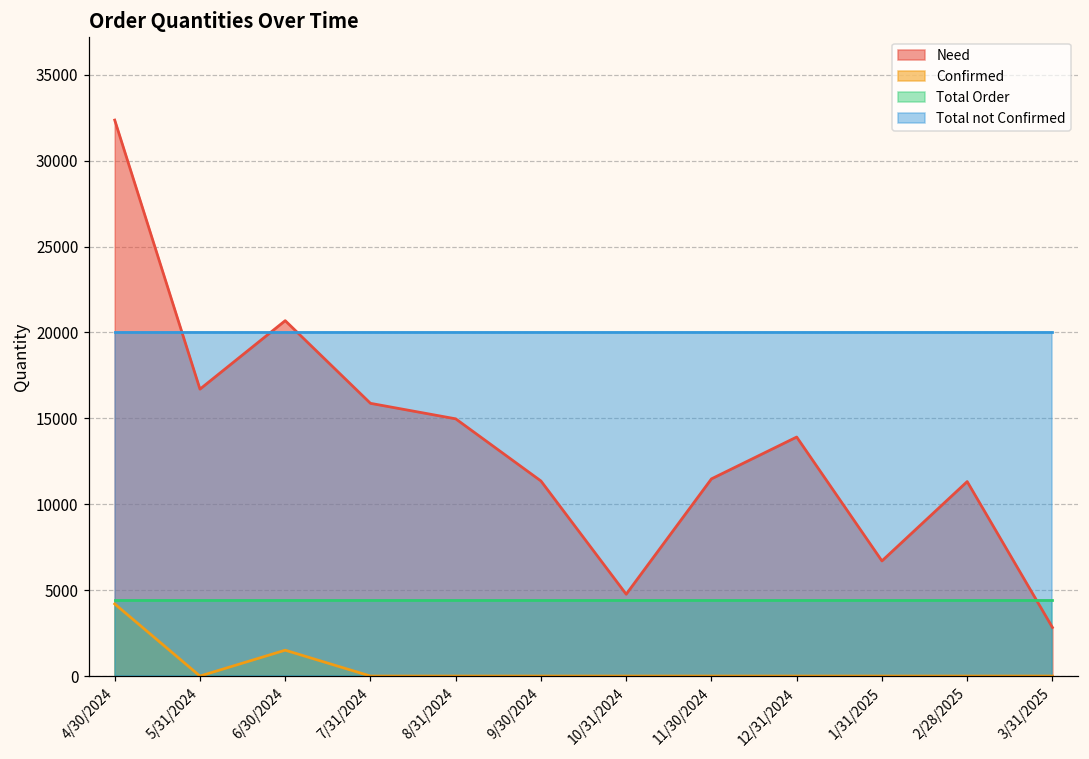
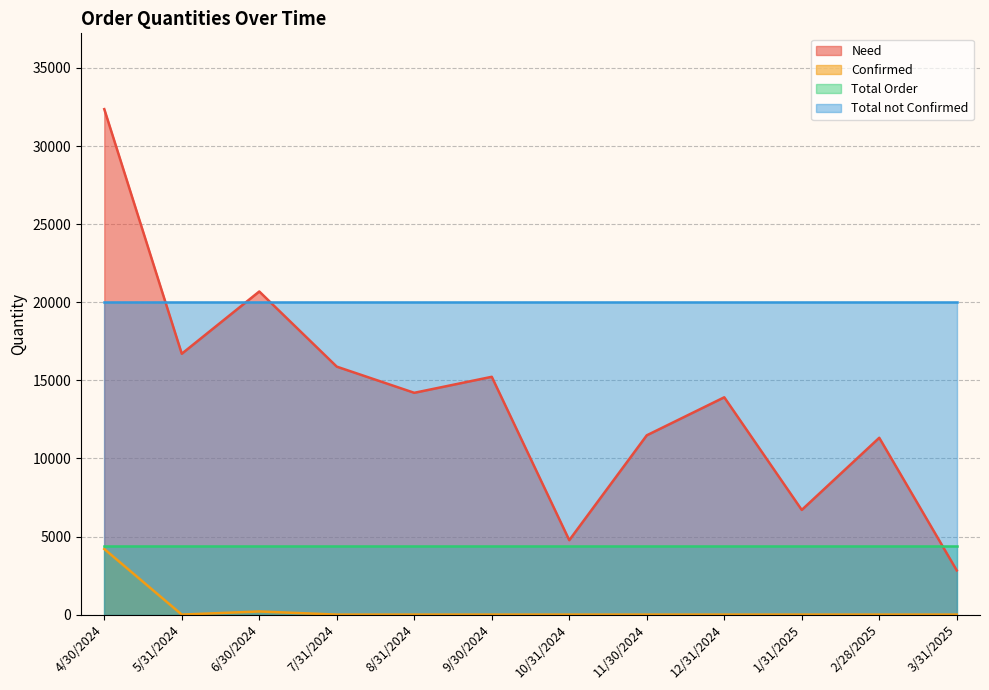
  {
    "Need": {
      "4/30/2024": 32400,
      "5/31/2024": 16700,
      "6/30/2024": 20700,
      "7/31/2024": 15900,
-     "8/31/2024": 15000,
-     "9/30/2024": 11400,
+     "8/31/2024": 14200,
+     "9/30/2024": 15200,
      "10/31/2024": 4800,
      "11/30/2024": 11500,
      "12/31/2024": 13900,
      "1/31/2025": 6700,
      "2/28/2025": 11300,
      "3/31/2025": 2800
    },
    "Confirmed": {
      "4/30/2024": 4200,
      "5/31/2024": 0,
-     "6/30/2024": 1500,
+     "6/30/2024": 200,
      "7/31/2024": 0,
      "8/31/2024": 0,
      "9/30/2024": 0,
      "10/31/2024": 0,
      "11/30/2024": 0,
      "12/31/2024": 0,
      "1/31/2025": 0,
      "2/28/2025": 0,
      "3/31/2025": 0
    },
    "Total Order": {
      "4/30/2024": 4400,
      "5/31/2024": 4400,
      "6/30/2024": 4400,
      "7/31/2024": 4400,
      "8/31/2024": 4400,
      "9/30/2024": 4400,
      "10/31/2024": 4400,
      "11/30/2024": 4400,
      "12/31/2024": 4400,
      "1/31/2025": 4400,
      "2/28/2025": 4400,
      "3/31/2025": 4400
    },
    "Total not Confirmed": {
      "4/30/2024": 20000,
      "5/31/2024": 20000,
      "6/30/2024": 20000,
      "7/31/2024": 20000,
      "8/31/2024": 20000,
      "9/30/2024": 20000,
      "10/31/2024": 20000,
      "11/30/2024": 20000,
      "12/31/2024": 20000,
      "1/31/2025": 20000,
      "2/28/2025": 20000,
      "3/31/2025": 20000
    }
  }
